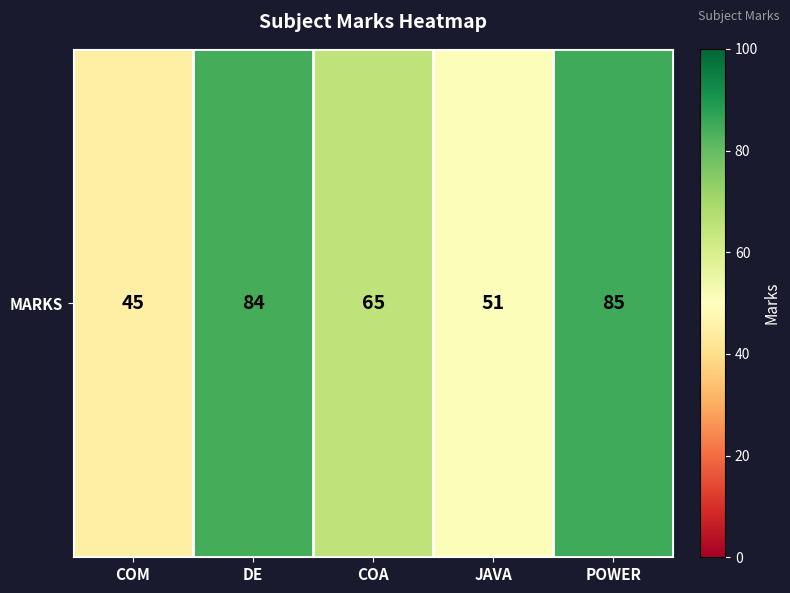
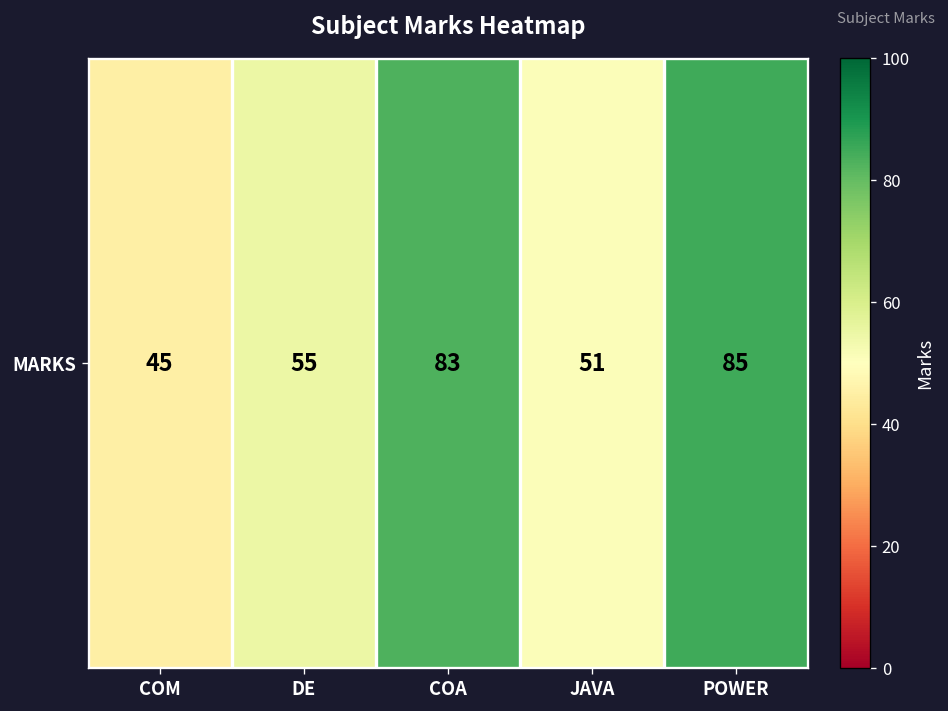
  {
    "MARKS": {
      "COM": 45,
-     "DE": 84,
-     "COA": 65,
+     "DE": 55,
+     "COA": 83,
      "JAVA": 51,
      "POWER": 85
    }
  }
